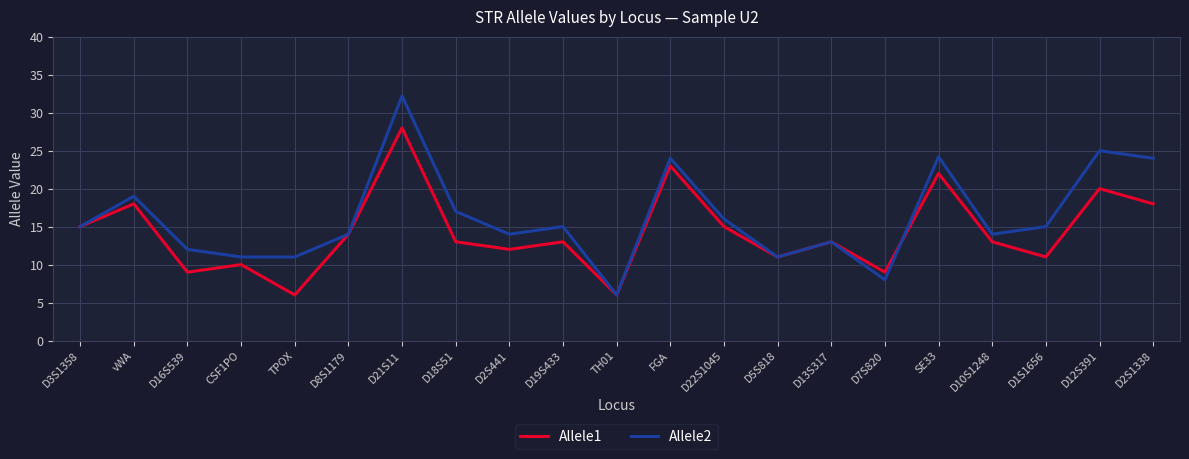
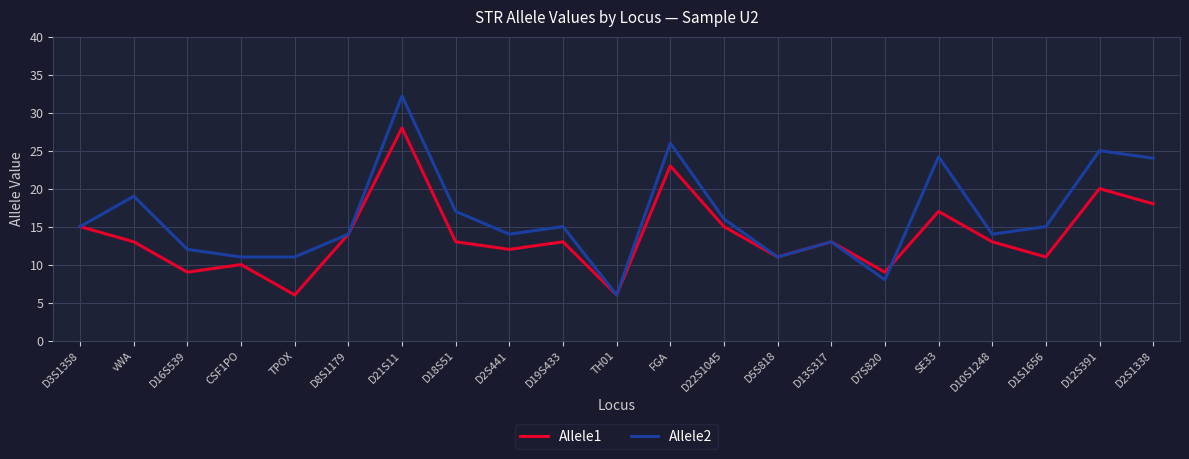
  {
    "Allele1": {
-     "vWA": 18,
+     "vWA": 13,
      "D16S539": 9,
      "CSF1PO": 10,
      "TPOX": 6,
      "D21S11": 28,
      "D18S51": 13,
      "D2S441": 12,
      "D19S433": 13,
      "FGA": 23,
      "D22S1045": 15,
      "D7S820": 9,
-     "SE33": 22,
+     "SE33": 17,
      "D10S1248": 13,
      "D1S1656": 11,
      "D12S391": 20,
      "D2S1338": 18
    },
    "Allele2": {
      "vWA": 19,
      "D16S539": 12,
      "CSF1PO": 11,
      "TPOX": 11,
      "D21S11": 32,
      "D18S51": 17,
      "D2S441": 14,
      "D19S433": 15,
-     "FGA": 24,
+     "FGA": 26,
      "D22S1045": 16,
      "D7S820": 8,
      "SE33": 24,
      "D10S1248": 14,
      "D1S1656": 15,
      "D12S391": 25,
      "D2S1338": 24
    }
  }
